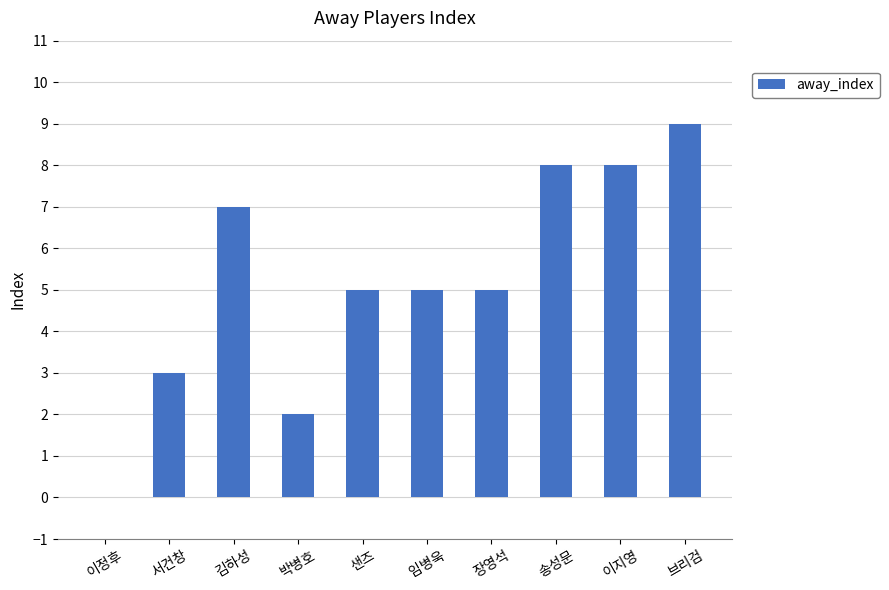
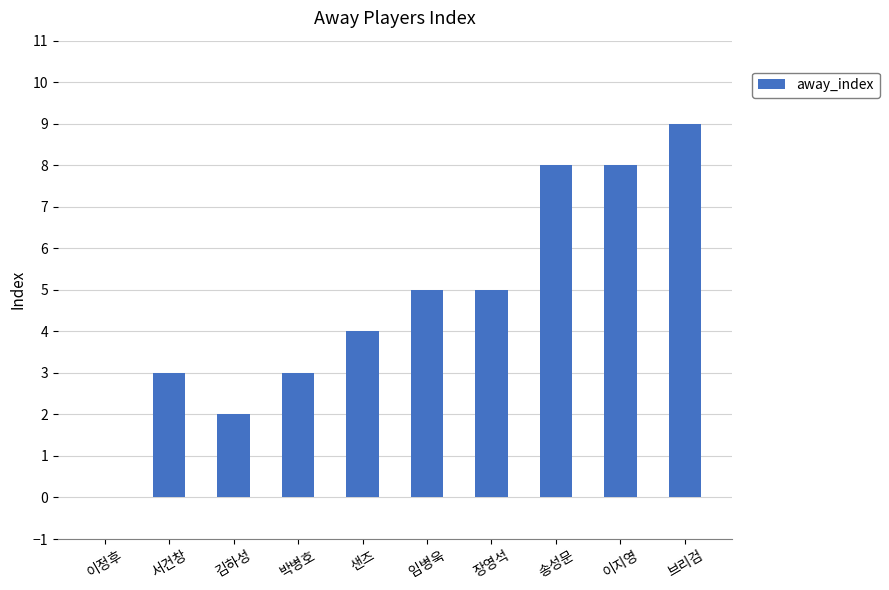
  {
    "이정후": 0,
    "서건창": 3,
-   "김하성": 7,
-   "박병호": 2,
-   "샌즈": 5,
+   "김하성": 2,
+   "박병호": 3,
+   "샌즈": 4,
    "임병욱": 5,
    "장영석": 5,
    "송성문": 8,
    "이지영": 8,
    "브리검": 9
  }
